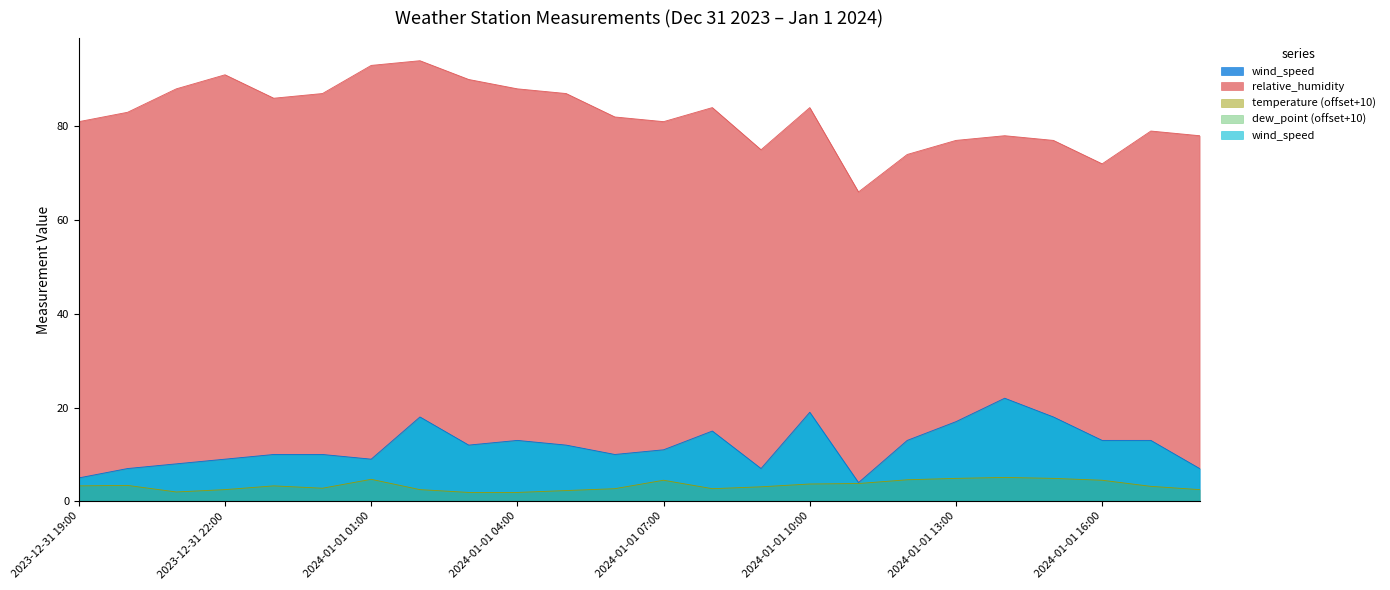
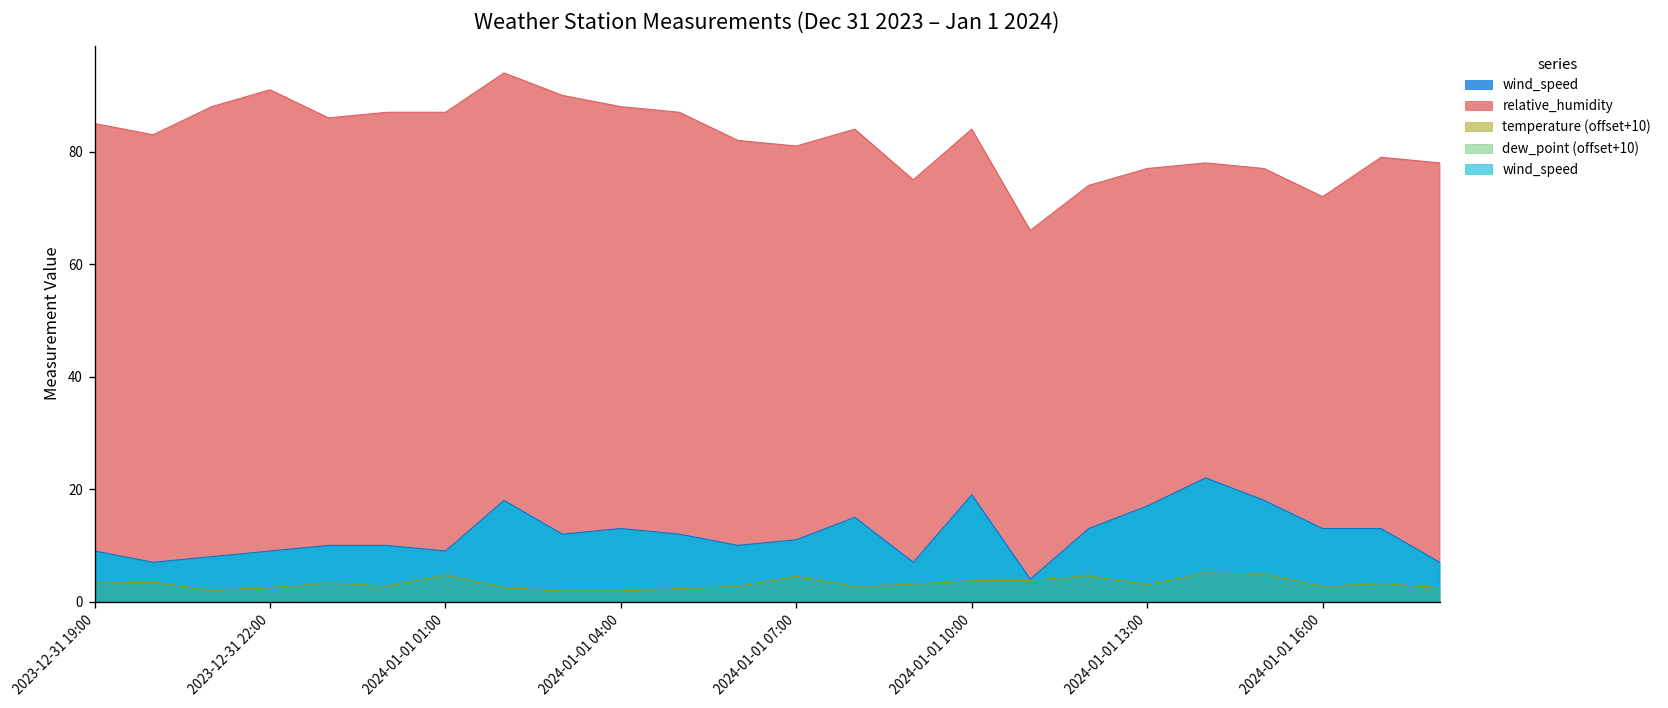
  {
    "wind_speed": {
-     "2023-12-31 19:00": 5,
+     "2023-12-31 19:00": 9,
      "2023-12-31 22:00": 9,
      "2024-01-01 01:00": 9,
      "2024-01-01 04:00": 13,
      "2024-01-01 07:00": 11,
      "2024-01-01 10:00": 19,
      "2024-01-01 13:00": 17,
      "2024-01-01 16:00": 13
    },
    "relative_humidity": {
      "2023-12-31 19:00": 76,
      "2023-12-31 22:00": 82,
-     "2024-01-01 01:00": 84,
+     "2024-01-01 01:00": 78,
      "2024-01-01 04:00": 75,
      "2024-01-01 07:00": 70,
      "2024-01-01 10:00": 65,
      "2024-01-01 13:00": 60,
      "2024-01-01 16:00": 59
    },
    "temperature (offset+10)": {
      "2023-12-31 19:00": 3,
      "2023-12-31 22:00": 3,
      "2024-01-01 01:00": 5,
      "2024-01-01 04:00": 2,
      "2024-01-01 07:00": 5,
      "2024-01-01 10:00": 4,
-     "2024-01-01 13:00": 5,
-     "2024-01-01 16:00": 5
+     "2024-01-01 13:00": 3,
+     "2024-01-01 16:00": 3
    }
  }
